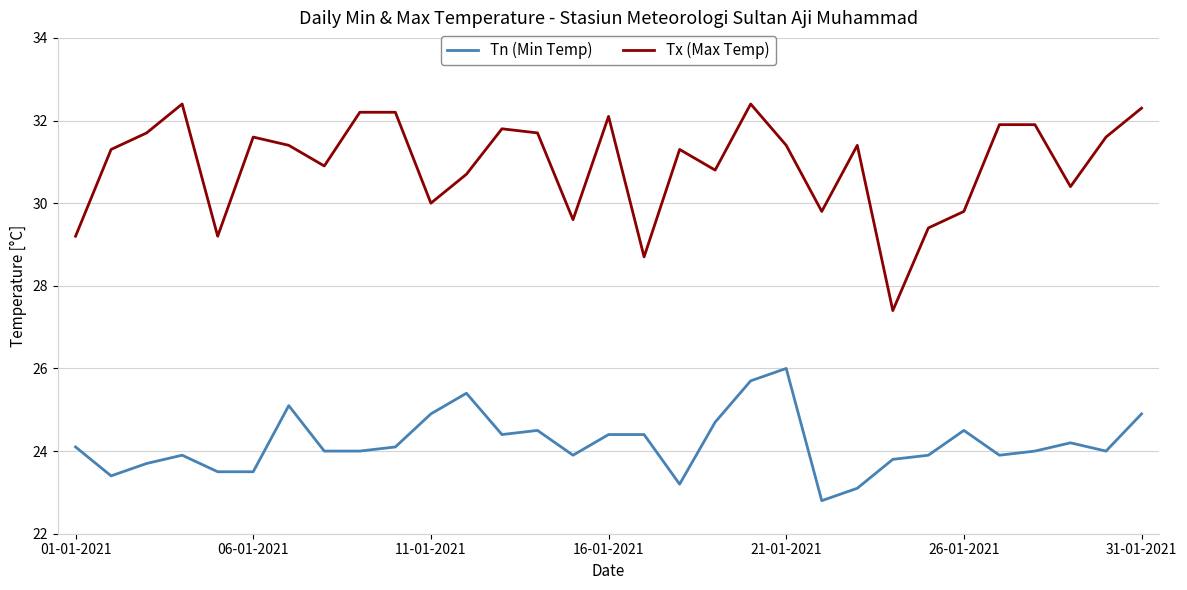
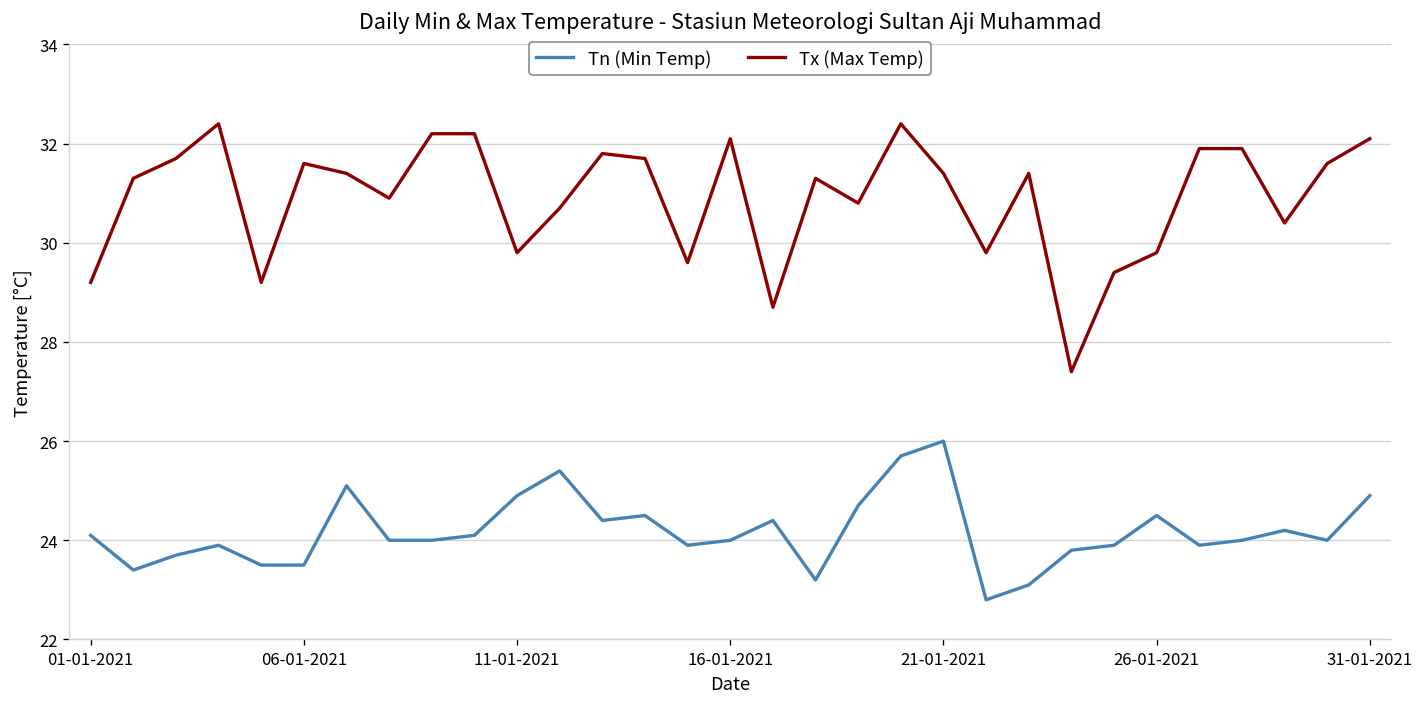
  {
    "Tn (Min Temp)": {
      "01-01-2021": 24.1,
      "06-01-2021": 23.5,
      "11-01-2021": 24.9,
-     "16-01-2021": 24.4,
+     "16-01-2021": 24.0,
      "21-01-2021": 26.0,
      "26-01-2021": 24.5,
      "31-01-2021": 24.9
    },
    "Tx (Max Temp)": {
      "01-01-2021": 29.2,
      "06-01-2021": 31.6,
-     "11-01-2021": 30.0,
+     "11-01-2021": 29.8,
      "16-01-2021": 32.1,
      "21-01-2021": 31.4,
      "26-01-2021": 29.8,
-     "31-01-2021": 32.3
+     "31-01-2021": 32.1
    }
  }
